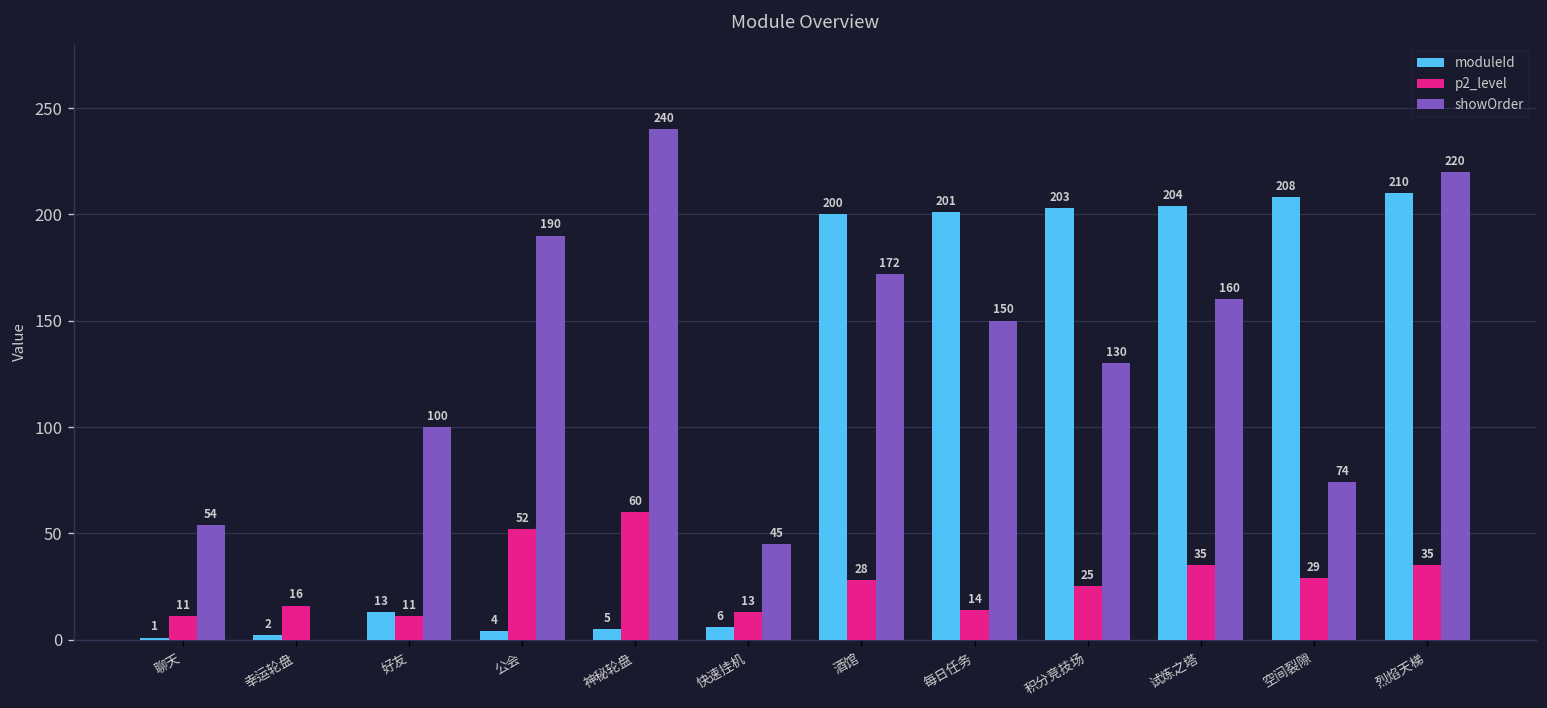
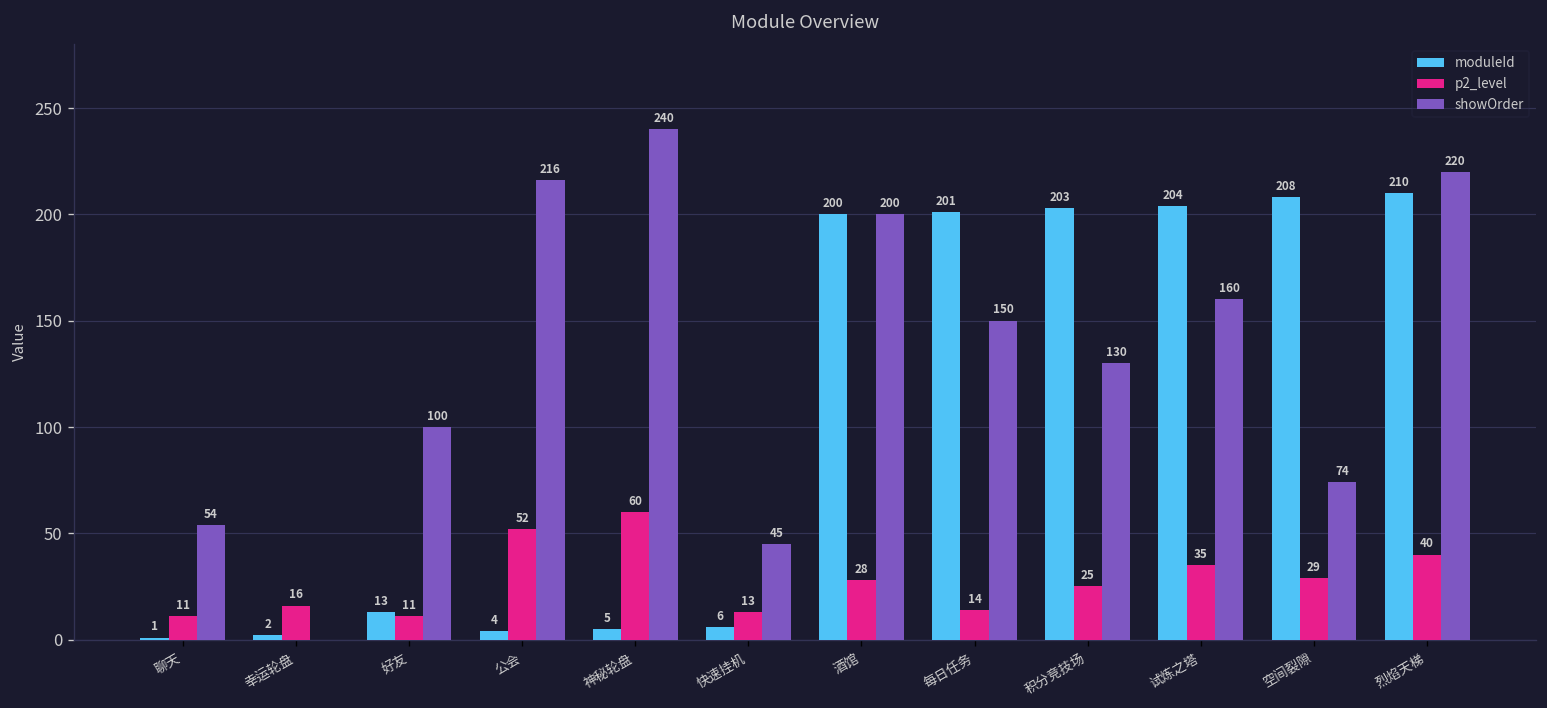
  {
    "moduleId": {
      "聊天": 1,
      "幸运轮盘": 2,
      "好友": 13,
      "公会": 4,
      "神秘轮盘": 5,
      "快速挂机": 6,
      "酒馆": 200,
      "每日任务": 201,
      "积分竞技场": 203,
      "试炼之塔": 204,
      "空间裂隙": 208,
      "烈焰天梯": 210
    },
    "p2_level": {
      "聊天": 11,
      "幸运轮盘": 16,
      "好友": 11,
      "公会": 52,
      "神秘轮盘": 60,
      "快速挂机": 13,
      "酒馆": 28,
      "每日任务": 14,
      "积分竞技场": 25,
      "试炼之塔": 35,
      "空间裂隙": 29,
-     "烈焰天梯": 35
+     "烈焰天梯": 40
    },
    "showOrder": {
      "聊天": 54,
      "好友": 100,
-     "公会": 190,
+     "公会": 216,
      "神秘轮盘": 240,
      "快速挂机": 45,
-     "酒馆": 172,
+     "酒馆": 200,
      "每日任务": 150,
      "积分竞技场": 130,
      "试炼之塔": 160,
      "空间裂隙": 74,
      "烈焰天梯": 220
    }
  }
